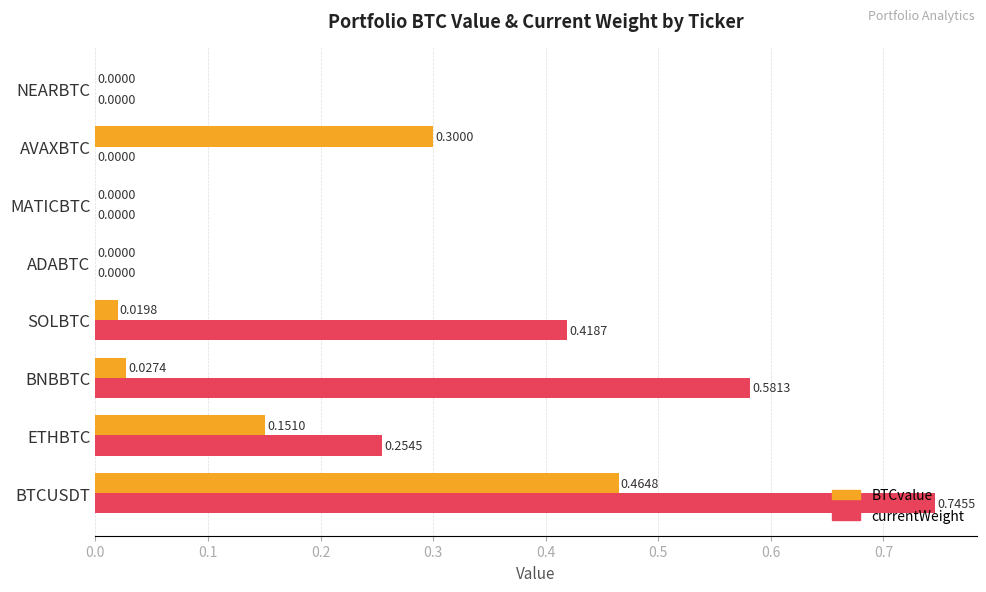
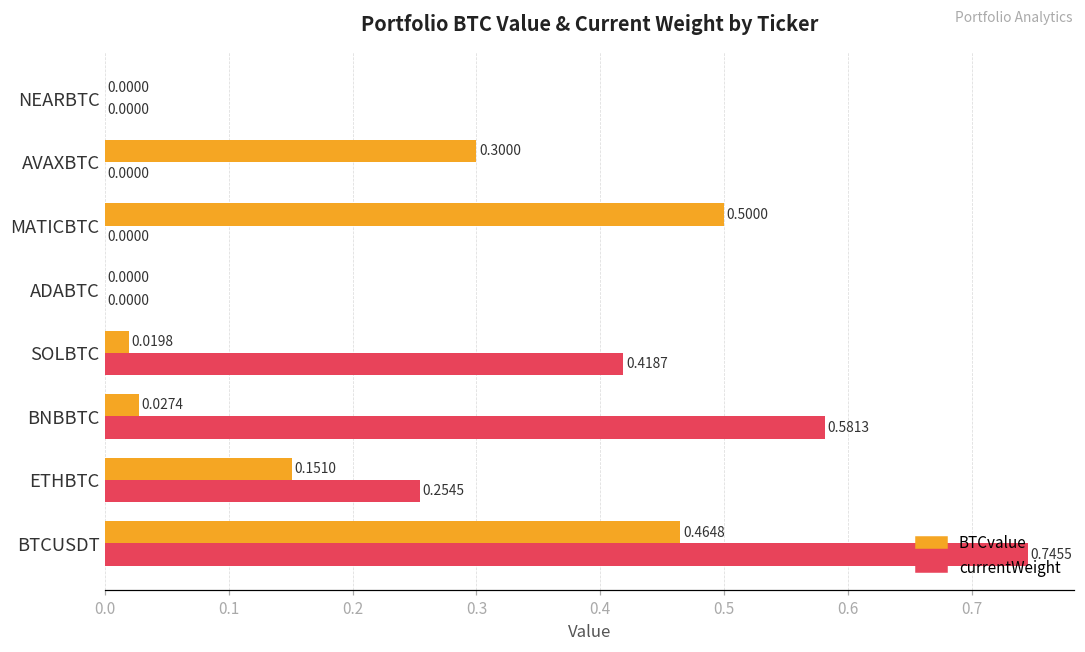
  {
    "BTCvalue": {
      "NEARBTC": 0.0000,
      "AVAXBTC": 0.3000,
-     "MATICBTC": 0.0000,
+     "MATICBTC": 0.5000,
      "ADABTC": 0.0000,
      "SOLBTC": 0.0198,
      "BNBBTC": 0.0274,
      "ETHBTC": 0.1510,
      "BTCUSDT": 0.4648
    },
    "currentWeight": {
      "NEARBTC": 0.0000,
      "AVAXBTC": 0.0000,
      "MATICBTC": 0.0000,
      "ADABTC": 0.0000,
      "SOLBTC": 0.4187,
      "BNBBTC": 0.5813,
      "ETHBTC": 0.2545,
      "BTCUSDT": 0.7455
    }
  }
